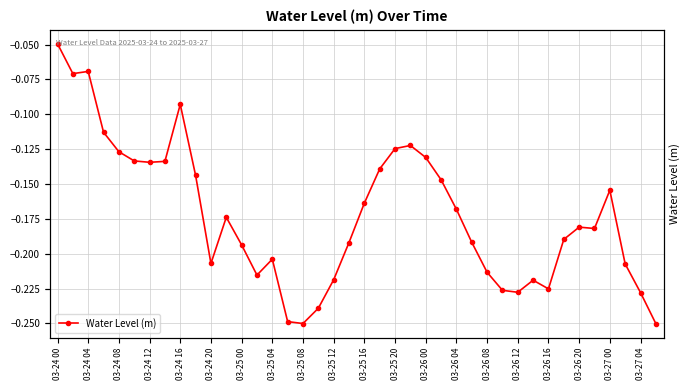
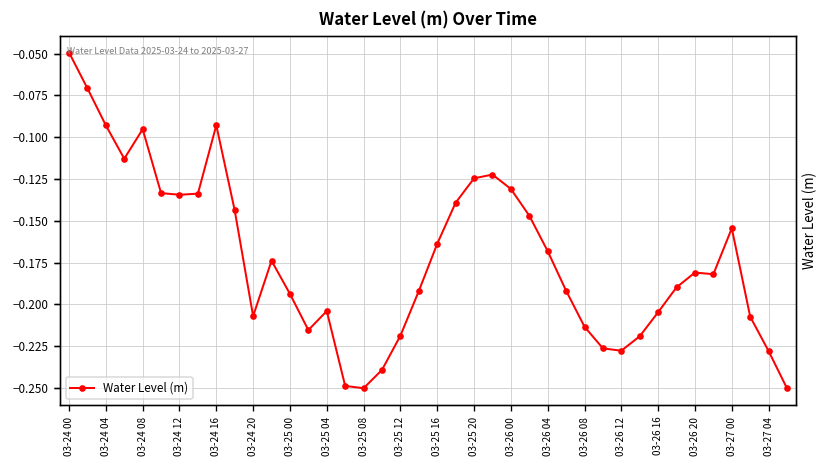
  {
-   "03-24 04": -0.069,
-   "03-24 08": -0.127,
+   "03-24 04": -0.093,
+   "03-24 08": -0.095,
    "03-24 12": -0.134,
    "03-24 16": -0.093,
    "03-24 20": -0.207,
    "03-25 00": -0.194,
    "03-25 04": -0.204,
    "03-25 08": -0.250,
    "03-25 12": -0.219,
    "03-25 16": -0.164,
    "03-25 20": -0.125,
    "03-26 00": -0.131,
    "03-26 04": -0.168,
    "03-26 08": -0.213,
    "03-26 12": -0.228,
-   "03-26 16": -0.225,
+   "03-26 16": -0.205,
    "03-26 20": -0.181,
    "03-27 00": -0.154,
    "03-27 04": -0.228
  }
